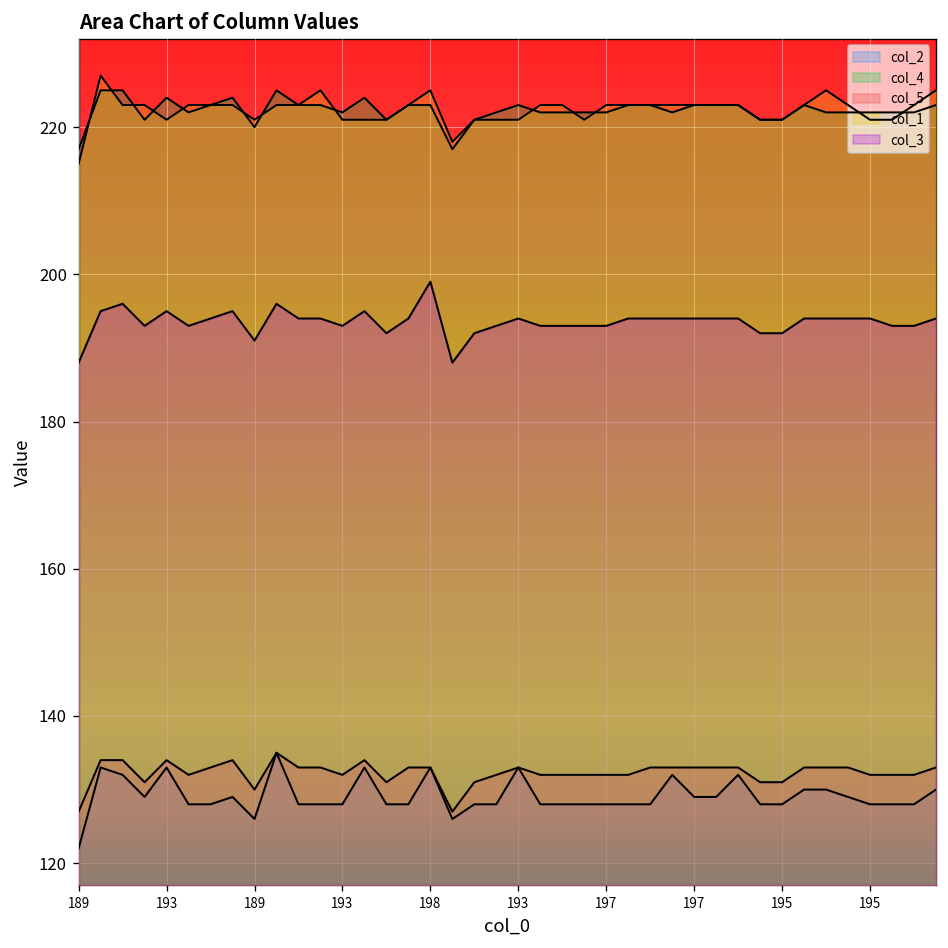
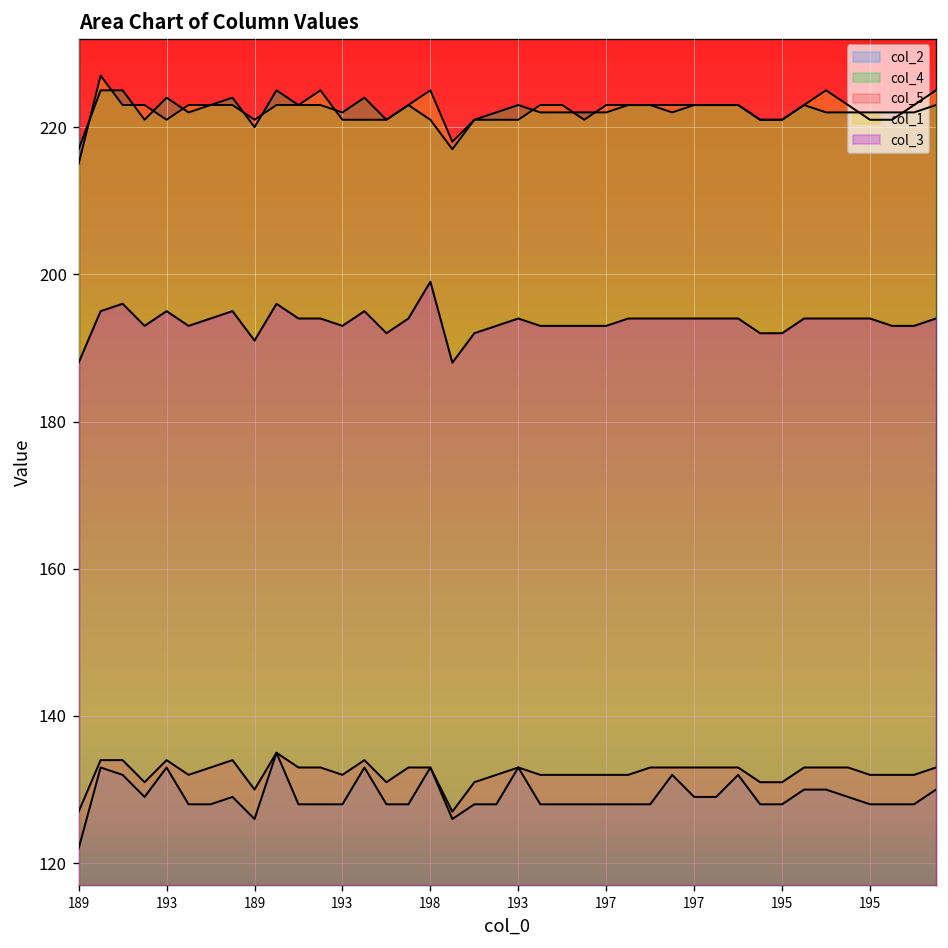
  {
    "col_4": {
-     "198": 223
+     "198": 221
    },
    "col_1": {
      "198": 225
    },
    "col_3": {
      "198": 199
    }
  }
